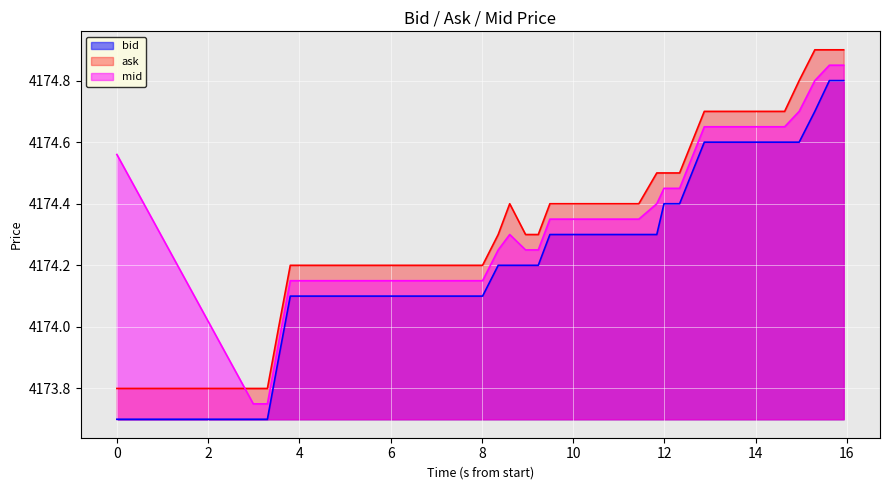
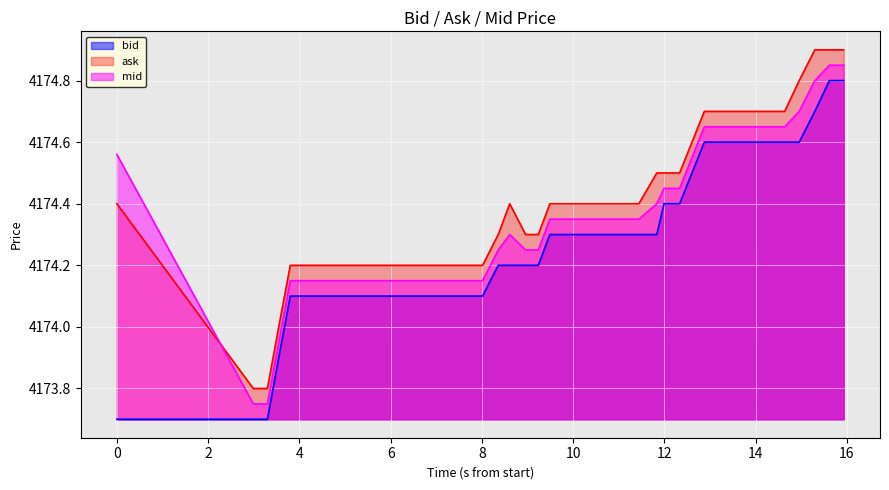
  {
    "bid": {
      "0": 4173.7
    },
    "ask": {
-     "0": 4173.8
+     "0": 4174.4
    },
    "mid": {
      "0": 4174.56
    }
  }
